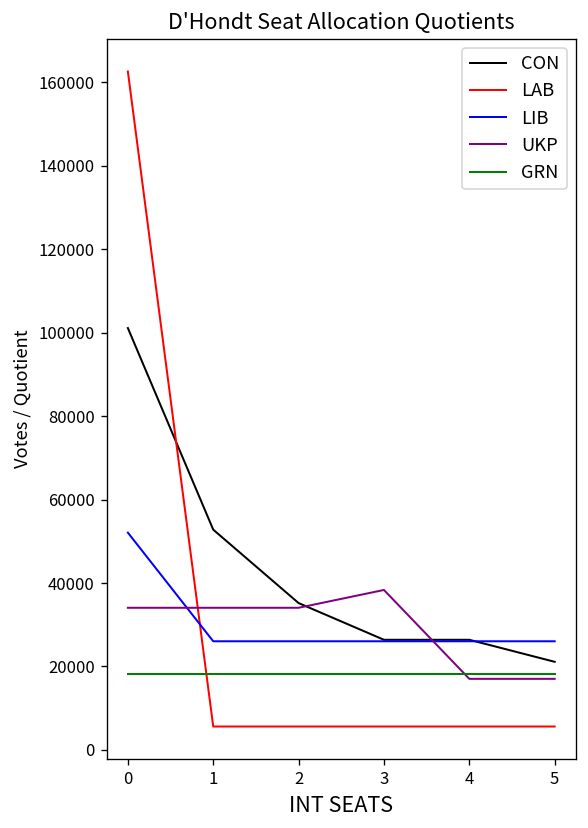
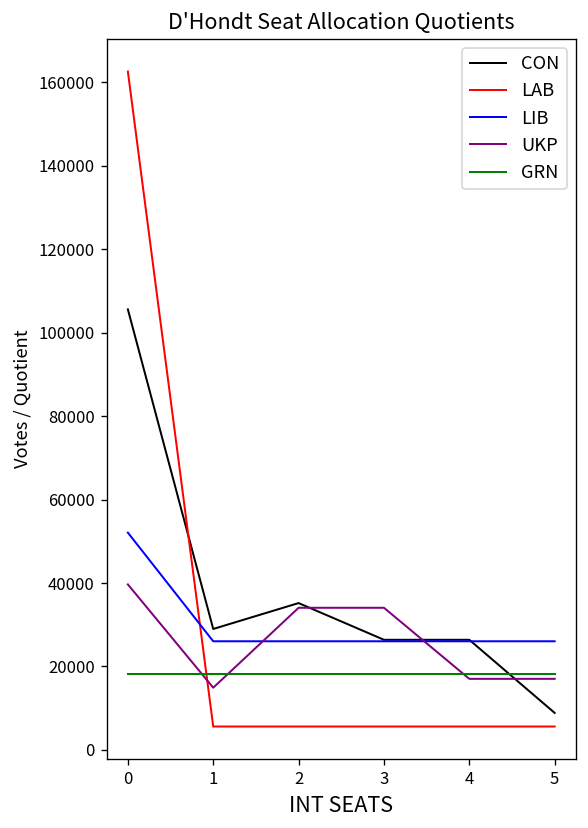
  {
    "CON": {
-     "0": 101000,
-     "1": 53000,
+     "0": 106000,
+     "1": 29000,
      "2": 35000,
-     "5": 21000
+     "5": 9000
    },
    "LAB": {
      "0": 163000,
      "1": 6000,
      "2": 6000,
      "3": 6000,
      "4": 6000,
      "5": 6000
    },
    "LIB": {
      "0": 52000,
      "1": 26000,
      "2": 26000,
      "5": 26000
    },
    "UKP": {
-     "0": 34000,
-     "1": 34000,
+     "0": 40000,
+     "1": 15000,
      "2": 34000,
-     "3": 38000,
+     "3": 34000,
      "4": 17000,
      "5": 17000
    },
    "GRN": {
      "0": 18000,
      "1": 18000,
      "2": 18000,
      "3": 18000,
      "4": 18000,
      "5": 18000
    }
  }
